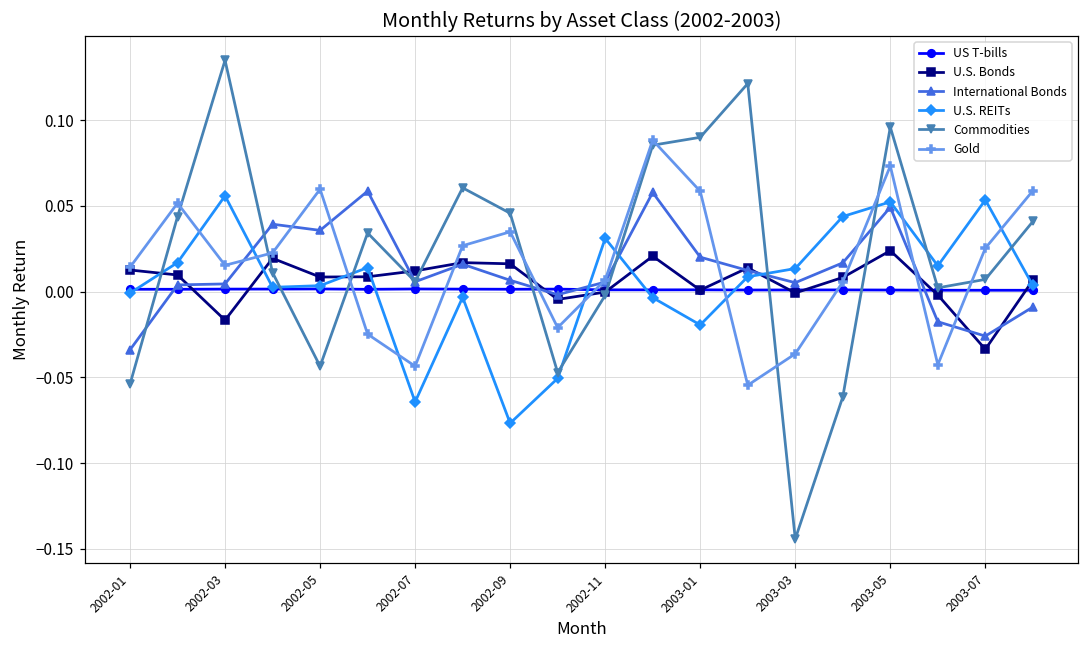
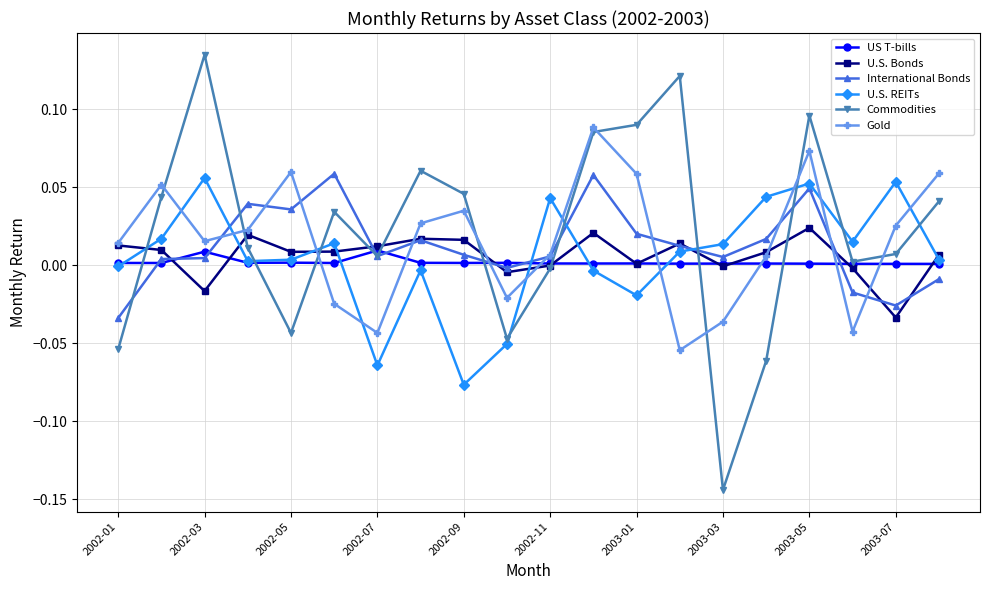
  {
    "US T-bills": {
      "2002-01": 0.001,
-     "2002-03": 0.001,
+     "2002-03": 0.009,
      "2002-05": 0.002,
-     "2002-07": 0.002,
+     "2002-07": 0.009,
      "2002-09": 0.001,
      "2003-03": 0.001,
      "2003-05": 0.001,
      "2003-07": 0.001
    },
    "U.S. Bonds": {
      "2002-03": -0.017,
      "2002-05": 0.008,
      "2002-07": 0.012,
      "2002-09": 0.016,
      "2003-03": -0.001,
      "2003-05": 0.024,
      "2003-07": -0.034
    },
    "U.S. REITs": {
      "2002-01": -0.001,
      "2002-03": 0.056,
      "2002-05": 0.003,
      "2002-07": -0.064,
      "2002-09": -0.077,
-     "2002-11": 0.031,
+     "2002-11": 0.043,
      "2003-01": -0.019,
      "2003-03": 0.013,
      "2003-05": 0.052,
      "2003-07": 0.053
    }
  }
